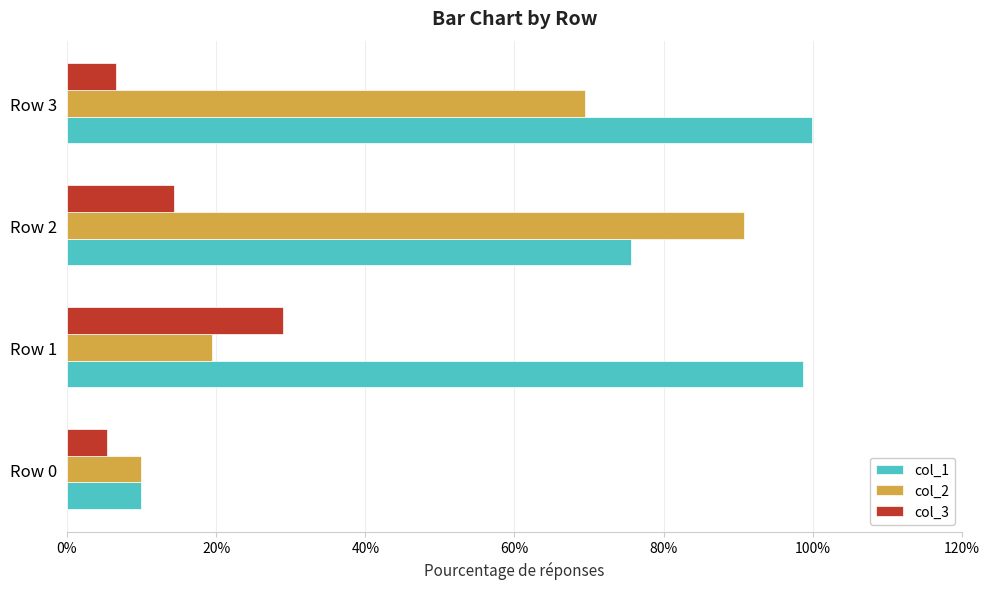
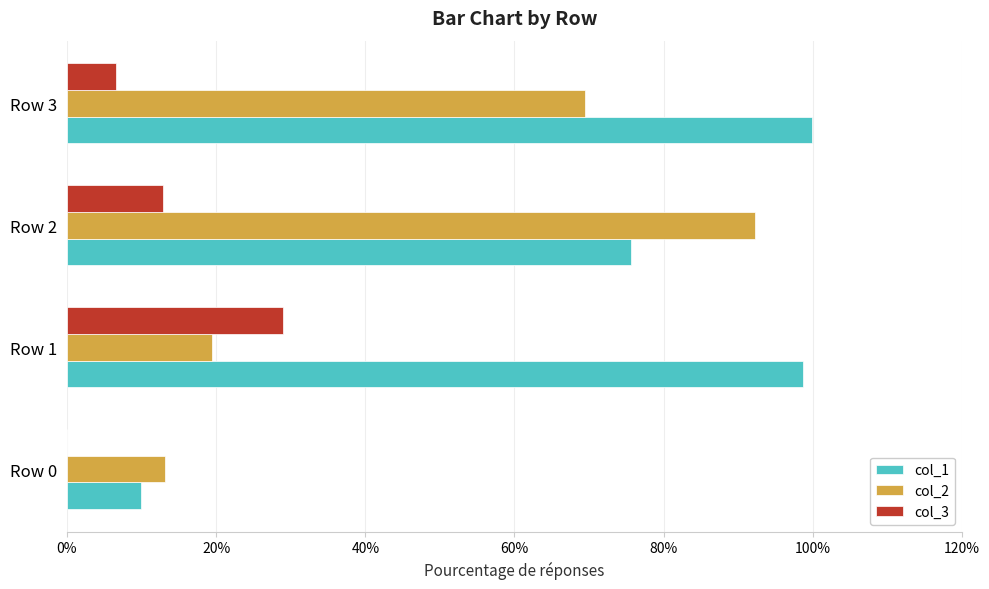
  {
    "col_1": {
      "Row 3": "100%",
      "Row 2": "76%",
      "Row 1": "99%",
      "Row 0": "10%"
    },
    "col_2": {
      "Row 3": "69%",
-     "Row 2": "91%",
+     "Row 2": "92%",
      "Row 1": "19%",
-     "Row 0": "10%"
+     "Row 0": "13%"
    },
    "col_3": {
      "Row 3": "7%",
-     "Row 2": "14%",
+     "Row 2": "13%",
      "Row 1": "29%",
-     "Row 0": "5%"
+     "Row 0": "0%"
    }
  }
